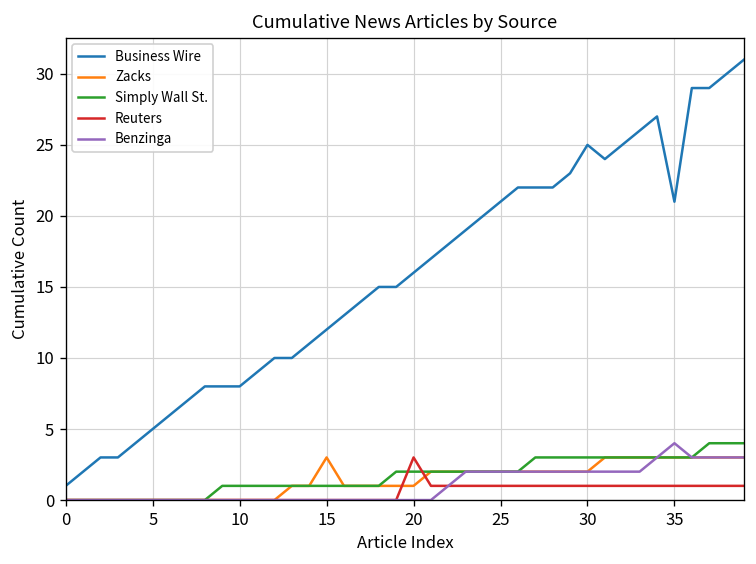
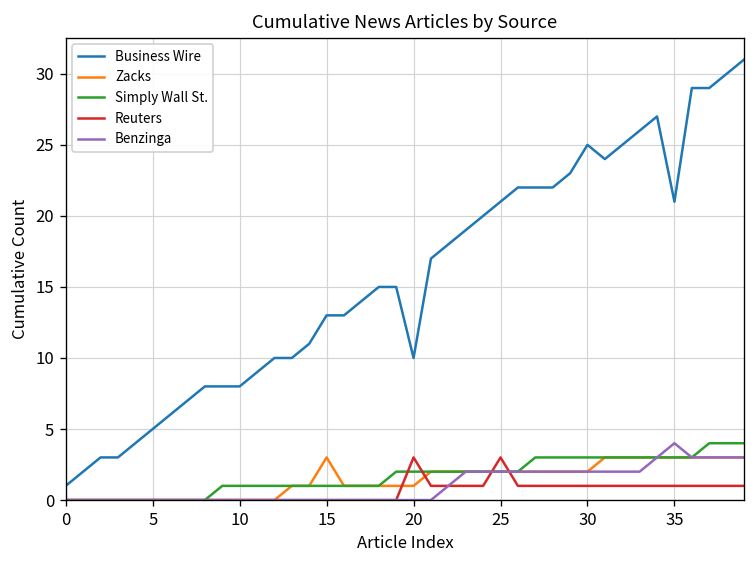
  {
    "Business Wire": {
      "0": 1,
      "5": 5,
      "10": 8,
-     "15": 12,
-     "20": 16,
+     "15": 13,
+     "20": 10,
      "25": 21,
      "30": 25,
      "35": 21
    },
    "Zacks": {
      "15": 3,
      "20": 1
    },
    "Simply Wall St.": {
      "10": 1,
      "15": 1,
      "20": 2,
      "30": 3
    },
    "Reuters": {
      "20": 3,
-     "25": 1,
+     "25": 3,
      "30": 1,
      "35": 1
    },
    "Benzinga": {
      "20": 0,
      "35": 4
    }
  }
